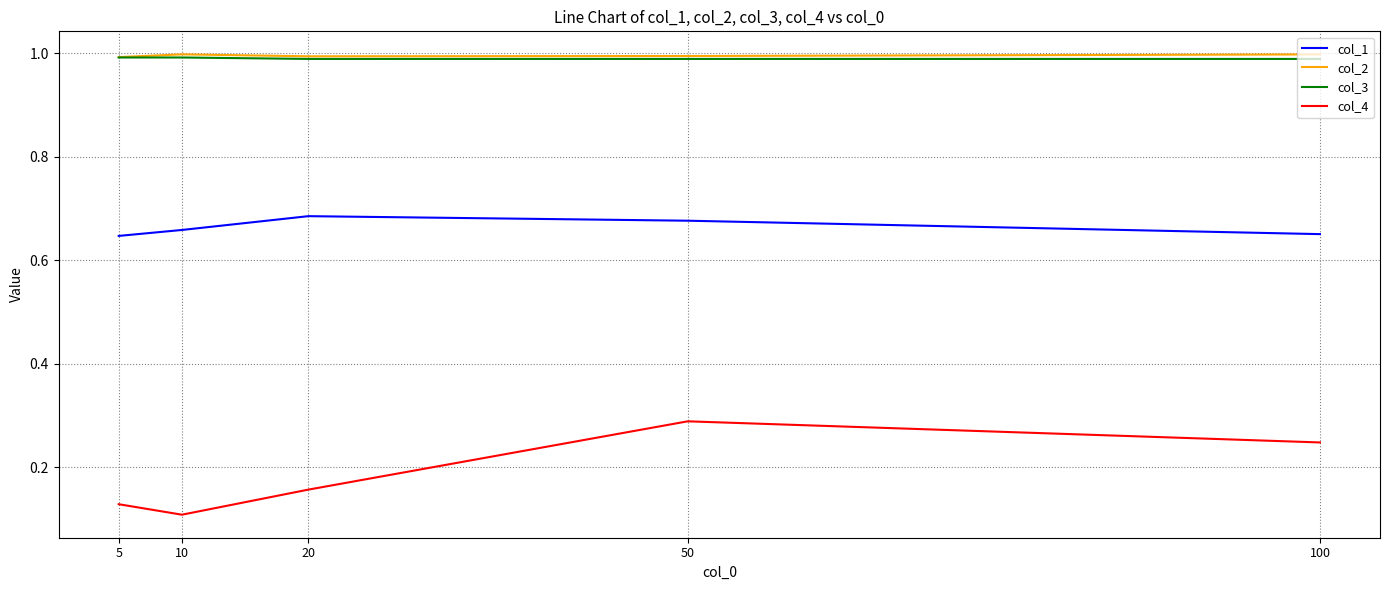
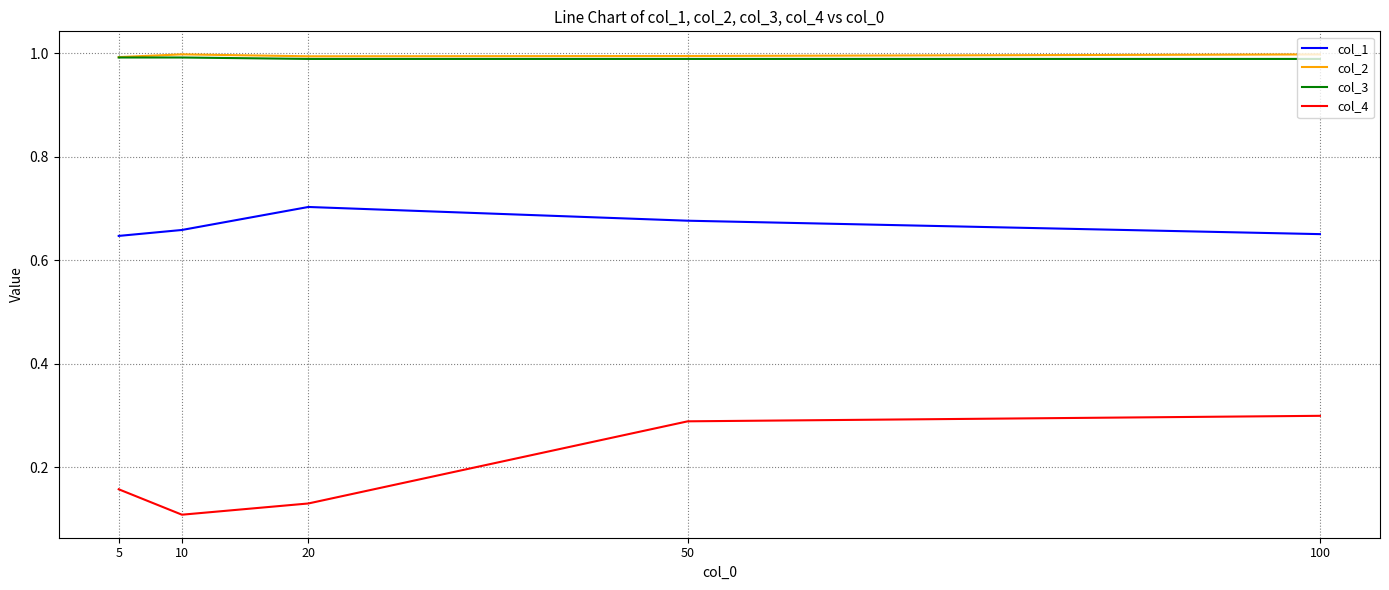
  {
    "col_1": {
      "5": 0.65,
      "10": 0.66,
-     "20": 0.69,
+     "20": 0.70,
      "50": 0.68,
      "100": 0.65
    },
    "col_2": {
      "10": 1.00,
      "20": 0.99,
      "50": 0.99
    },
    "col_3": {
      "10": 0.99,
      "20": 0.99,
      "50": 0.99
    },
    "col_4": {
-     "5": 0.13,
+     "5": 0.16,
      "10": 0.11,
-     "20": 0.16,
+     "20": 0.13,
      "50": 0.29,
-     "100": 0.25
+     "100": 0.30
    }
  }
